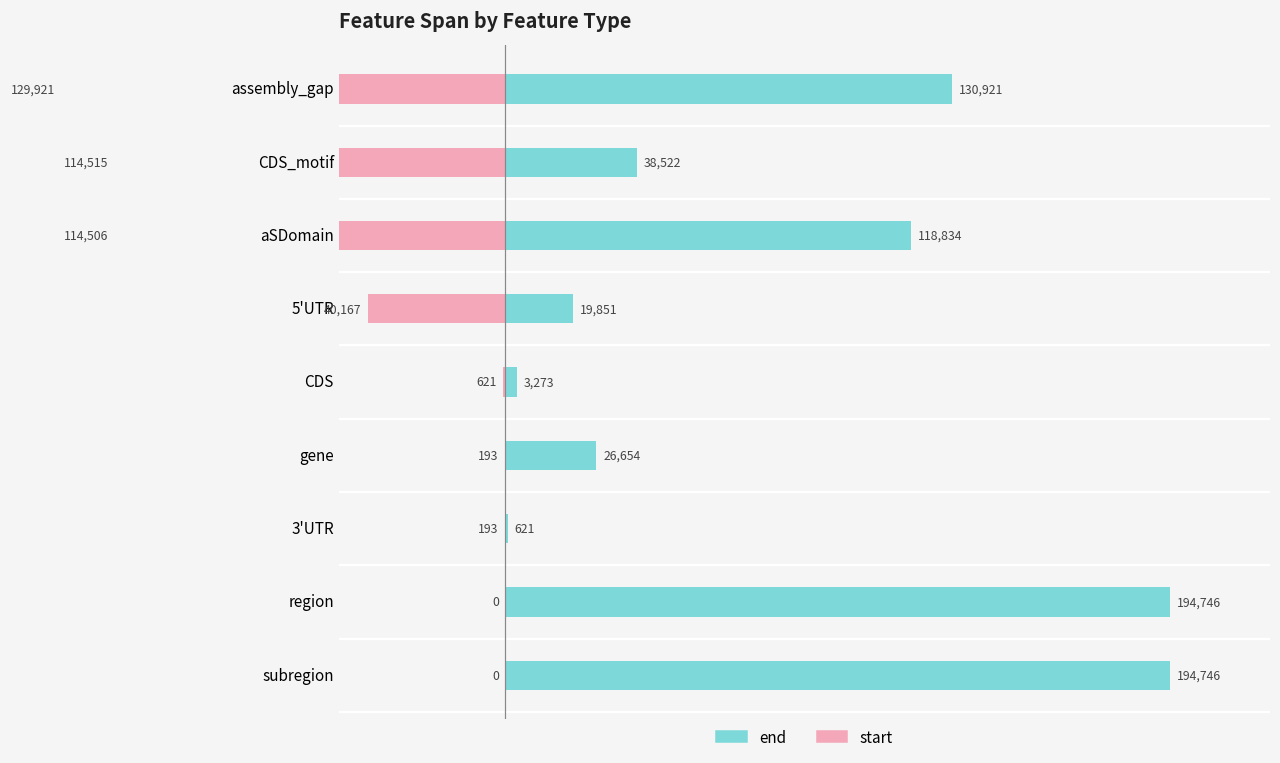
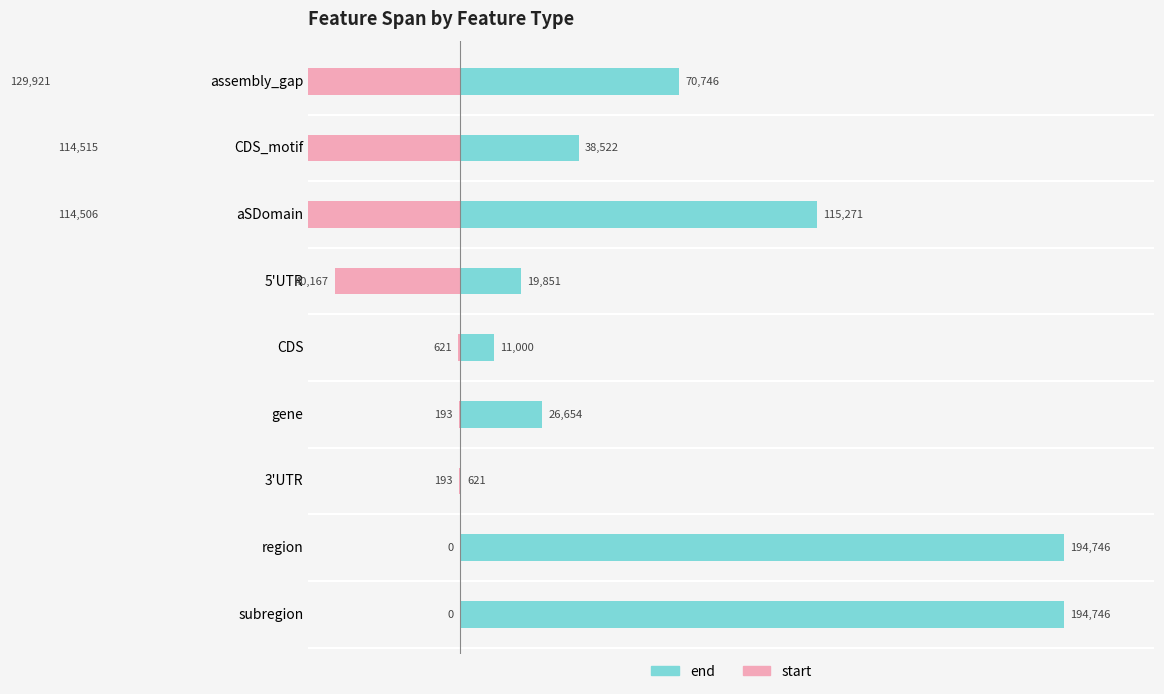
  {
    "end": {
-     "assembly_gap": "130,921",
+     "assembly_gap": "70,746",
      "CDS_motif": "38,522",
-     "aSDomain": "118,834",
+     "aSDomain": "115,271",
      "5'UTR": "19,851",
-     "CDS": "3,273",
+     "CDS": "11,000",
      "gene": "26,654",
      "3'UTR": "621",
      "region": "194,746",
      "subregion": "194,746"
    },
    "start": {
      "region": "0",
      "subregion": "0"
    }
  }
